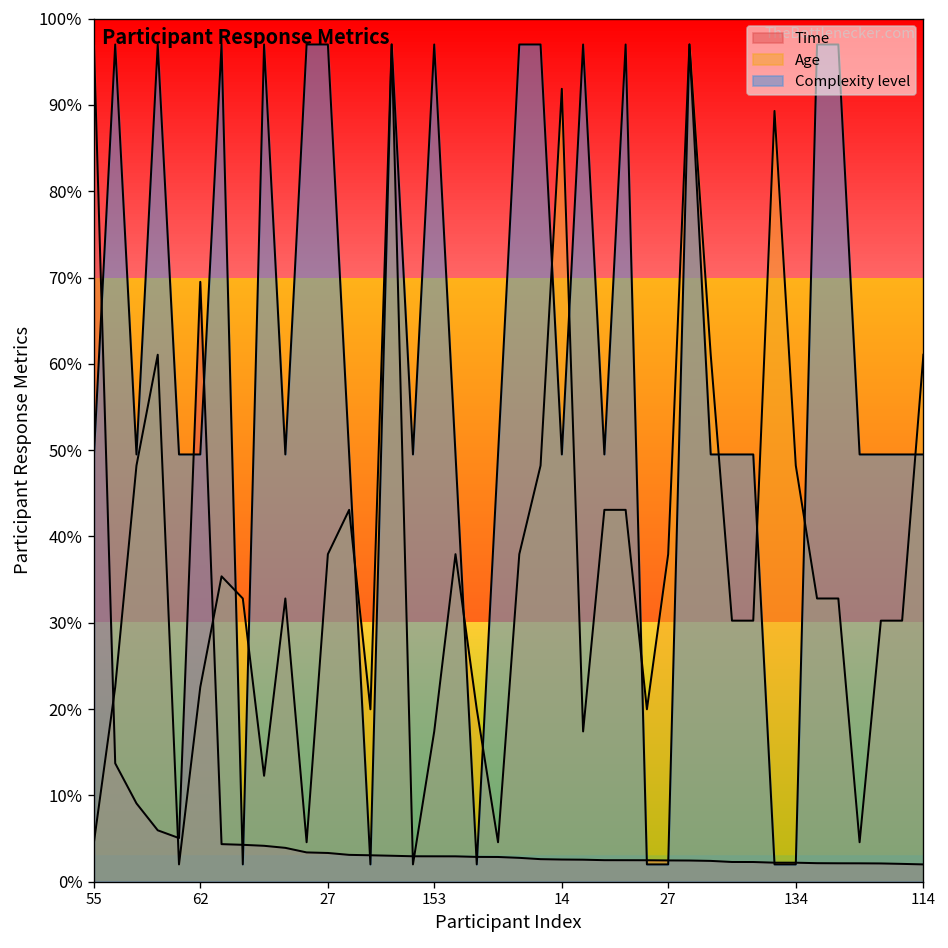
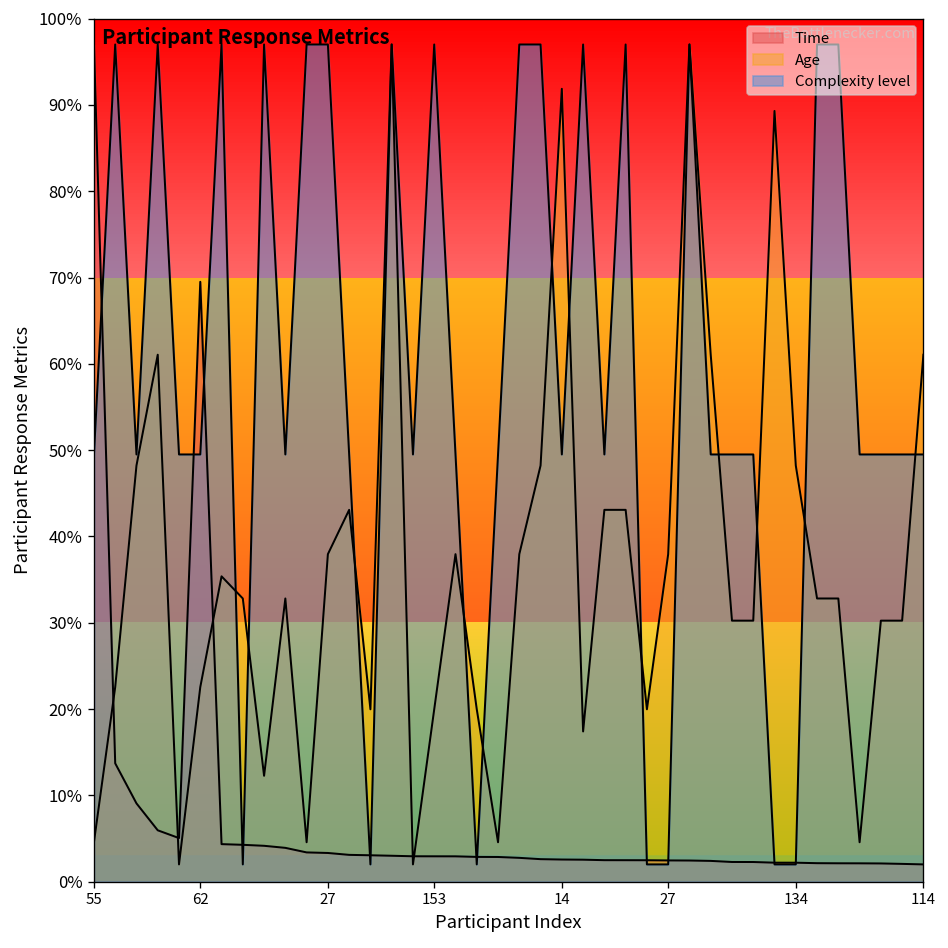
  {
    "Time": {
      "55": "97%",
      "62": "70%"
    },
    "Age": {
      "55": "5%",
      "62": "23%",
-     "153": "17%",
+     "153": "20%",
      "134": "48%",
      "114": "61%"
    },
    "Complexity level": {
      "55": "50%",
      "62": "50%",
      "153": "97%",
      "114": "50%"
    }
  }
